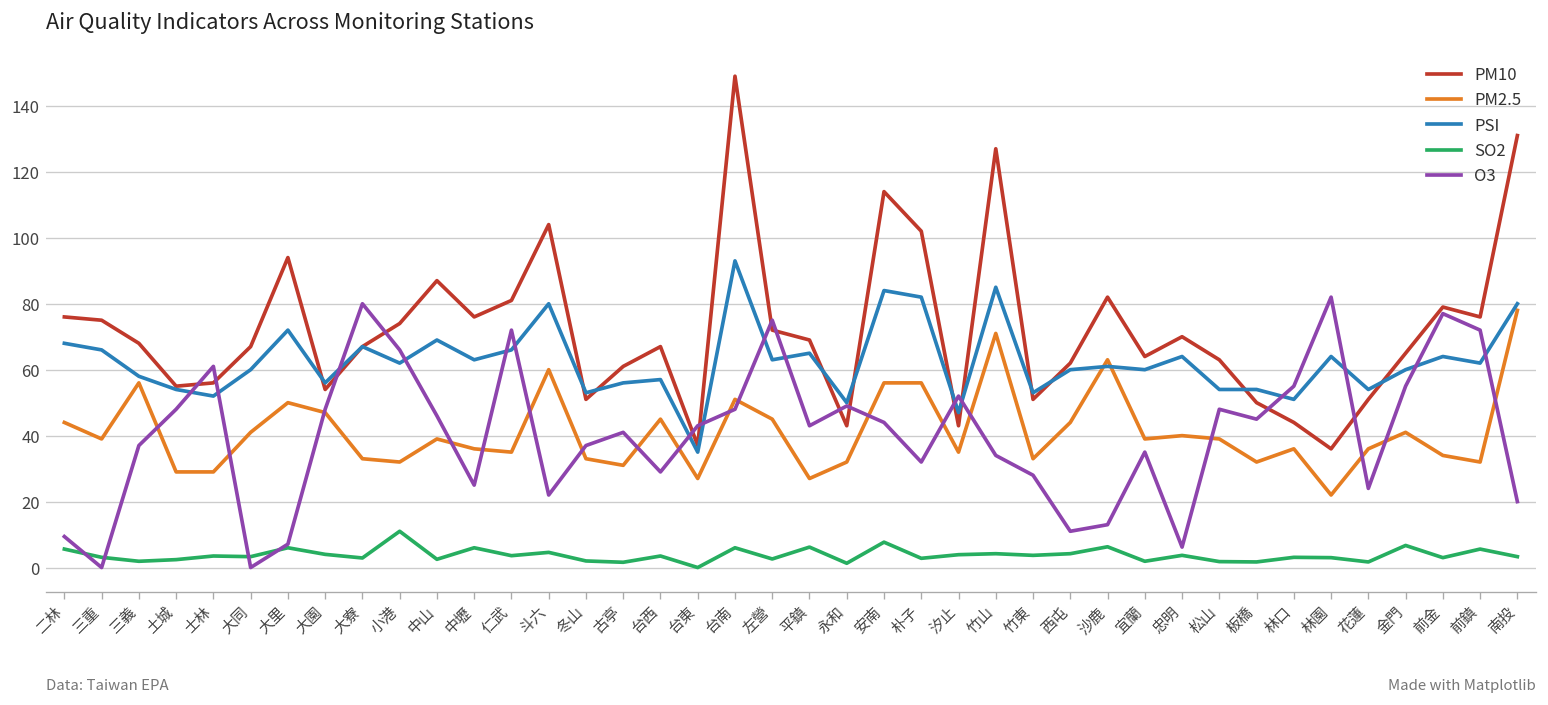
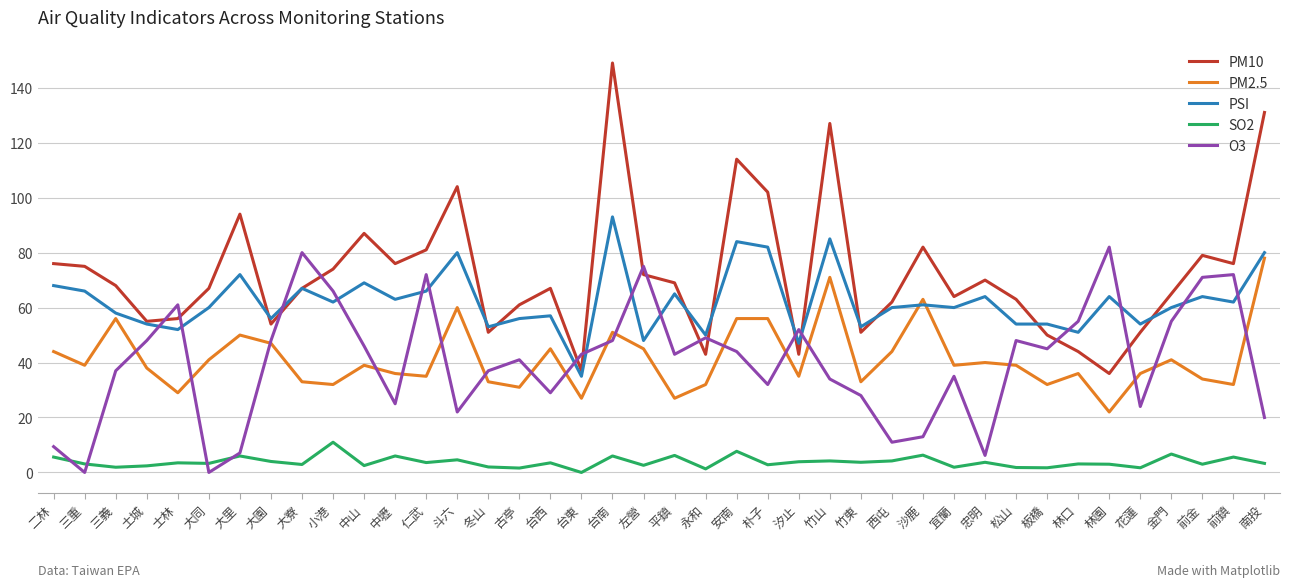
  {
    "PM10": {
      "二林": 76,
      "三重": 75,
      "三義": 68,
      "土城": 55,
      "士林": 56,
      "大同": 67,
      "大里": 94,
      "大園": 54,
      "小港": 74,
      "中山": 87,
      "中壢": 76,
      "仁武": 81,
      "斗六": 104,
      "冬山": 51,
      "古亭": 61,
      "台西": 67,
      "台東": 37,
      "台南": 149,
      "左營": 72,
      "平鎮": 69,
      "永和": 43,
      "安南": 114,
      "朴子": 102,
      "汐止": 43,
      "竹山": 127,
      "竹東": 51,
      "西屯": 62,
      "沙鹿": 82,
      "宜蘭": 64,
      "忠明": 70,
      "松山": 63,
      "板橋": 50,
      "林口": 44,
      "林園": 36,
      "花蓮": 51,
      "金門": 65,
      "前金": 79,
      "前鎮": 76,
      "南投": 131
    },
    "PM2.5": {
      "二林": 44,
      "三重": 39,
      "三義": 56,
-     "土城": 29,
+     "土城": 38,
      "士林": 29,
      "大同": 41,
      "大里": 50,
      "大園": 47,
      "大寮": 33,
      "小港": 32,
      "中山": 39,
      "中壢": 36,
      "仁武": 35,
      "斗六": 60,
      "冬山": 33,
      "古亭": 31,
      "台西": 45,
      "台東": 27,
      "台南": 51,
      "左營": 45,
      "平鎮": 27,
      "永和": 32,
      "安南": 56,
      "朴子": 56,
      "汐止": 35,
      "竹山": 71,
      "竹東": 33,
      "西屯": 44,
      "沙鹿": 63,
      "宜蘭": 39,
      "忠明": 40,
      "松山": 39,
      "板橋": 32,
      "林口": 36,
      "林園": 22,
      "花蓮": 36,
      "金門": 41,
      "前金": 34,
      "前鎮": 32,
      "南投": 78
    },
    "PSI": {
      "二林": 68,
      "三重": 66,
      "三義": 58,
      "土城": 54,
      "士林": 52,
      "大同": 60,
      "大里": 72,
      "大園": 56,
      "小港": 62,
      "中山": 69,
      "中壢": 63,
      "仁武": 66,
      "斗六": 80,
      "冬山": 53,
      "古亭": 56,
      "台西": 57,
      "台東": 35,
      "台南": 93,
-     "左營": 63,
+     "左營": 48,
      "平鎮": 65,
      "永和": 50,
      "安南": 84,
      "朴子": 82,
      "汐止": 47,
      "竹山": 85,
      "竹東": 53,
      "西屯": 60,
      "沙鹿": 61,
      "宜蘭": 60,
      "忠明": 64,
      "松山": 54,
      "板橋": 54,
      "林口": 51,
      "林園": 64,
      "花蓮": 54,
      "金門": 60,
      "前金": 64,
      "前鎮": 62,
      "南投": 80
    },
    "SO2": {
      "二林": 6,
      "三重": 3,
      "三義": 2,
      "土城": 2,
      "士林": 4,
      "大同": 3,
      "大里": 6,
      "大園": 4,
      "大寮": 3,
      "小港": 11,
      "中山": 3,
      "中壢": 6,
      "仁武": 4,
      "斗六": 5,
      "冬山": 2,
      "古亭": 2,
      "台西": 4,
      "台東": 0,
      "台南": 6,
      "左營": 3,
      "平鎮": 6,
      "永和": 1,
      "安南": 8,
      "朴子": 3,
      "汐止": 4,
      "竹山": 4,
      "竹東": 4,
      "西屯": 4,
      "沙鹿": 6,
      "宜蘭": 2,
      "忠明": 4,
      "松山": 2,
      "板橋": 2,
      "林口": 3,
      "林園": 3,
      "花蓮": 2,
      "金門": 7,
      "前金": 3,
      "前鎮": 6,
      "南投": 3
    },
    "O3": {
      "二林": 9,
      "三重": 0,
      "三義": 37,
      "土城": 48,
      "士林": 61,
      "大同": 0,
      "大里": 7,
      "大園": 48,
      "大寮": 80,
      "小港": 66,
      "中山": 46,
      "中壢": 25,
      "仁武": 72,
      "斗六": 22,
      "冬山": 37,
      "古亭": 41,
      "台西": 29,
      "台東": 43,
      "台南": 48,
      "左營": 75,
      "平鎮": 43,
      "永和": 49,
      "安南": 44,
      "朴子": 32,
      "汐止": 52,
      "竹山": 34,
      "竹東": 28,
      "西屯": 11,
      "沙鹿": 13,
      "宜蘭": 35,
      "忠明": 6,
      "松山": 48,
      "板橋": 45,
      "林口": 55,
      "林園": 82,
      "花蓮": 24,
      "金門": 55,
-     "前金": 77,
+     "前金": 71,
      "前鎮": 72,
      "南投": 20
    }
  }
